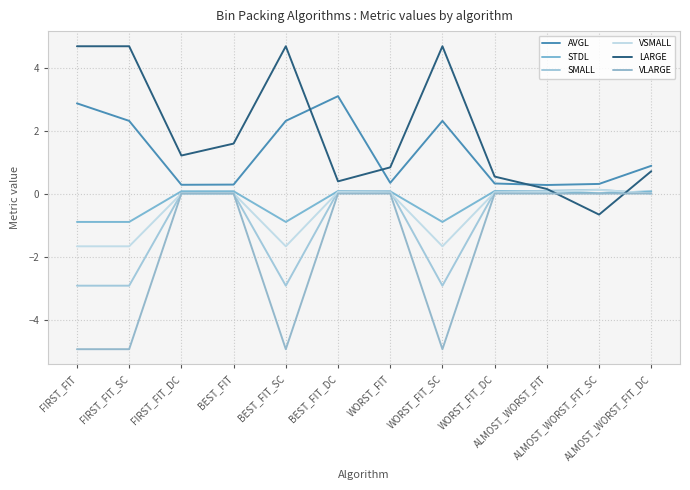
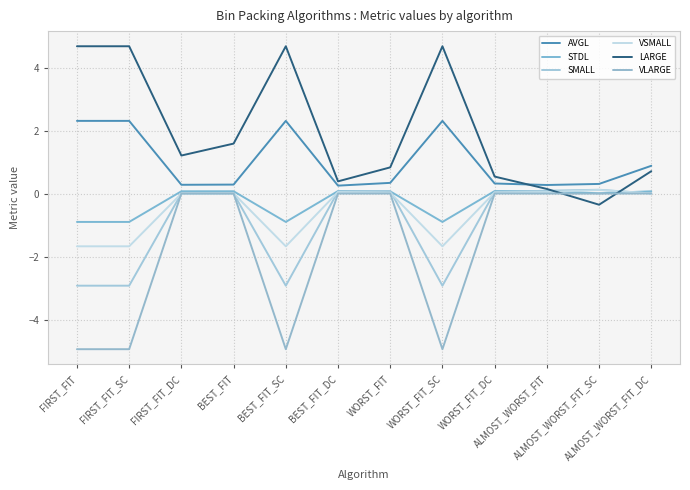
  {
    "AVGL": {
-     "FIRST_FIT": 2.9,
+     "FIRST_FIT": 2.3,
      "FIRST_FIT_SC": 2.3,
      "FIRST_FIT_DC": 0.3,
      "BEST_FIT": 0.3,
      "BEST_FIT_SC": 2.3,
-     "BEST_FIT_DC": 3.1,
+     "BEST_FIT_DC": 0.3,
      "WORST_FIT": 0.3,
      "WORST_FIT_SC": 2.3,
      "WORST_FIT_DC": 0.3,
      "ALMOST_WORST_FIT": 0.3,
      "ALMOST_WORST_FIT_SC": 0.3,
      "ALMOST_WORST_FIT_DC": 0.9
    },
    "LARGE": {
      "FIRST_FIT": 4.7,
      "FIRST_FIT_SC": 4.7,
      "FIRST_FIT_DC": 1.2,
      "BEST_FIT": 1.6,
      "BEST_FIT_SC": 4.7,
      "BEST_FIT_DC": 0.4,
      "WORST_FIT": 0.8,
      "WORST_FIT_SC": 4.7,
      "WORST_FIT_DC": 0.5,
-     "ALMOST_WORST_FIT_SC": -0.7,
+     "ALMOST_WORST_FIT_SC": -0.4,
      "ALMOST_WORST_FIT_DC": 0.7
    }
  }
